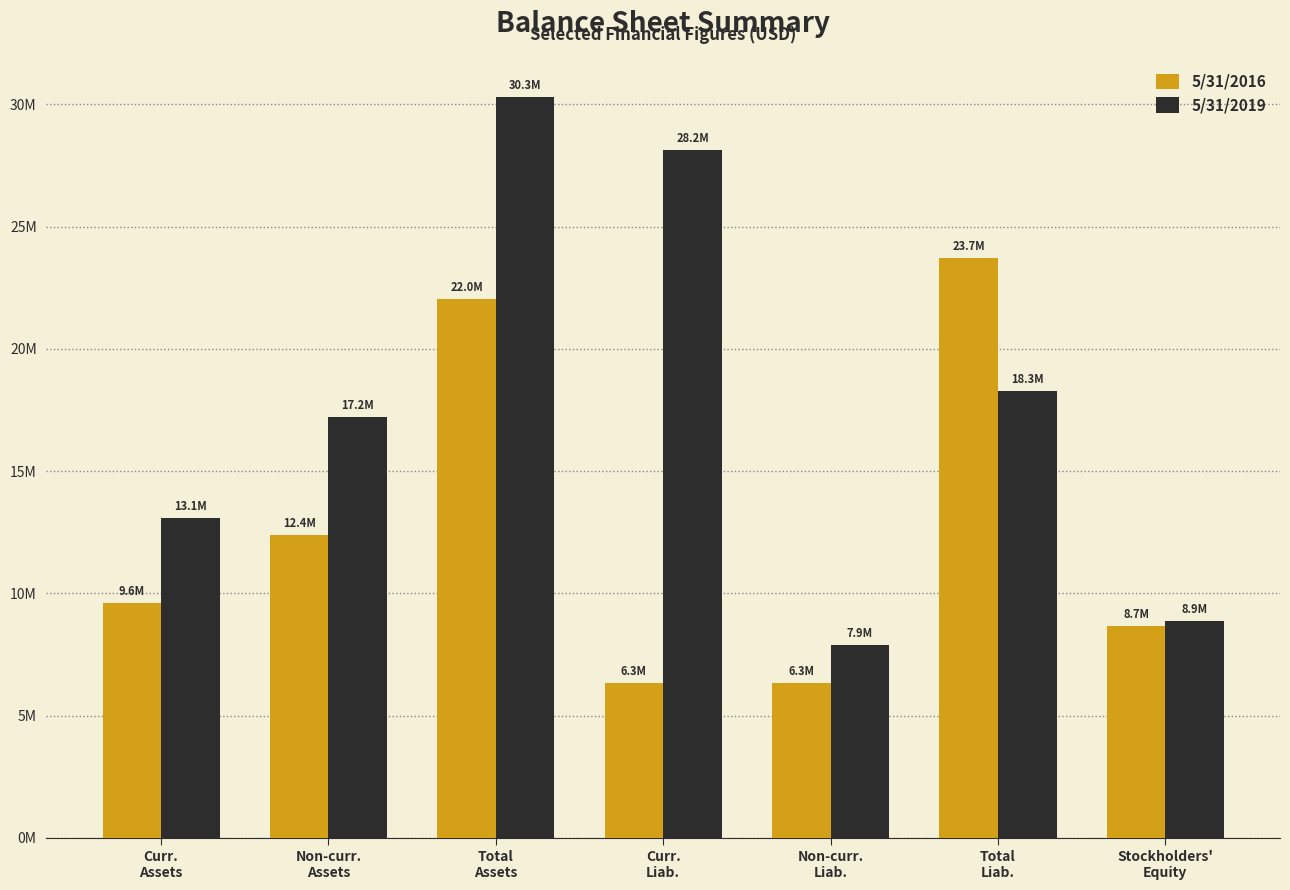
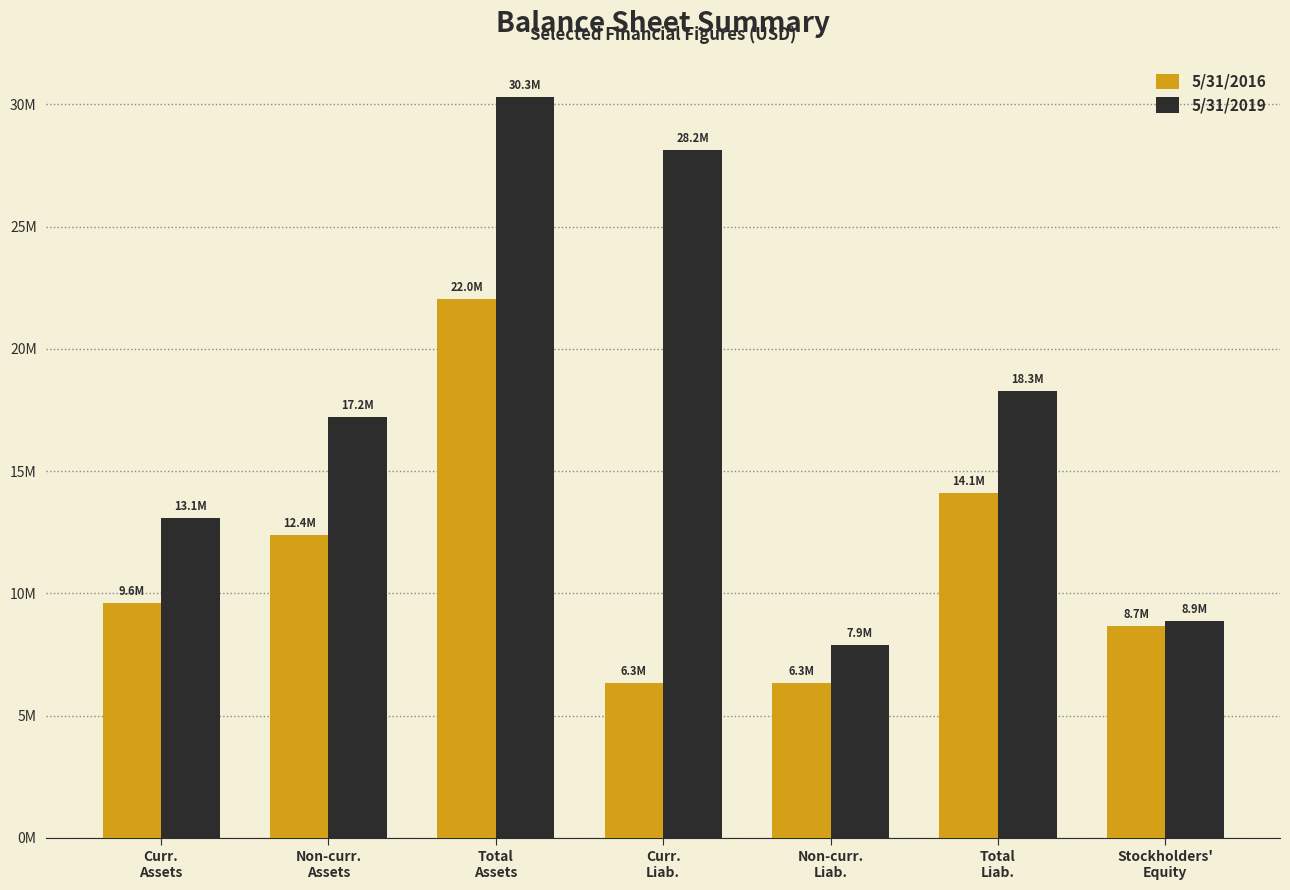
  {
    "5/31/2016": {
      "Curr. Assets": "9.6M",
      "Non-curr. Assets": "12.4M",
      "Total Assets": "22.0M",
      "Curr. Liab.": "6.3M",
      "Non-curr. Liab.": "6.3M",
-     "Total Liab.": "23.7M",
+     "Total Liab.": "14.1M",
      "Stockholders' Equity": "8.7M"
    },
    "5/31/2019": {
      "Curr. Assets": "13.1M",
      "Non-curr. Assets": "17.2M",
      "Total Assets": "30.3M",
      "Curr. Liab.": "28.2M",
      "Non-curr. Liab.": "7.9M",
      "Total Liab.": "18.3M",
      "Stockholders' Equity": "8.9M"
    }
  }
